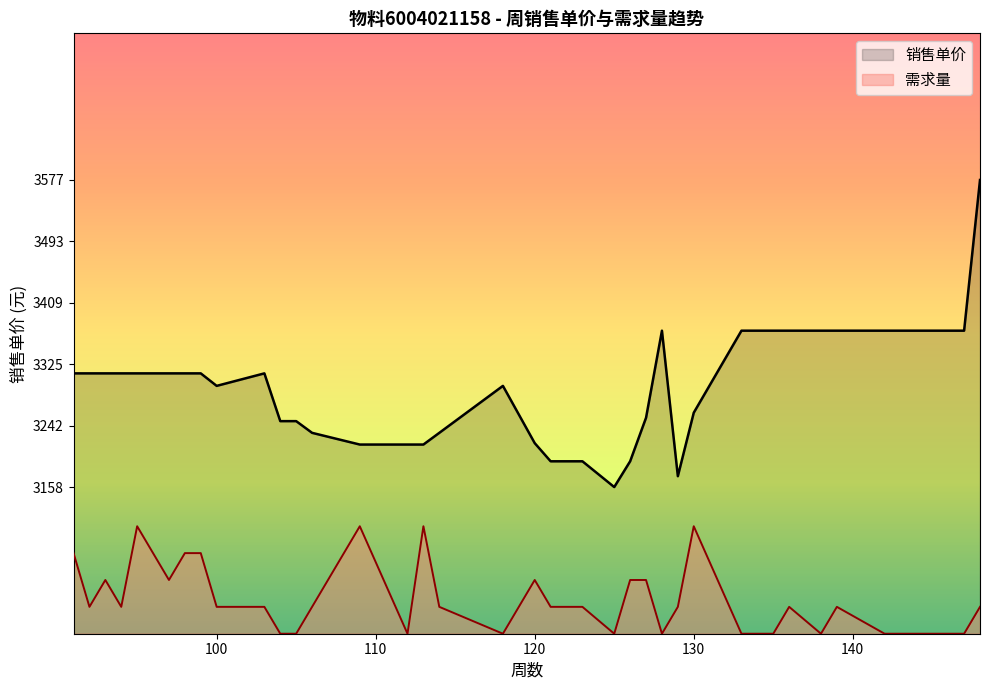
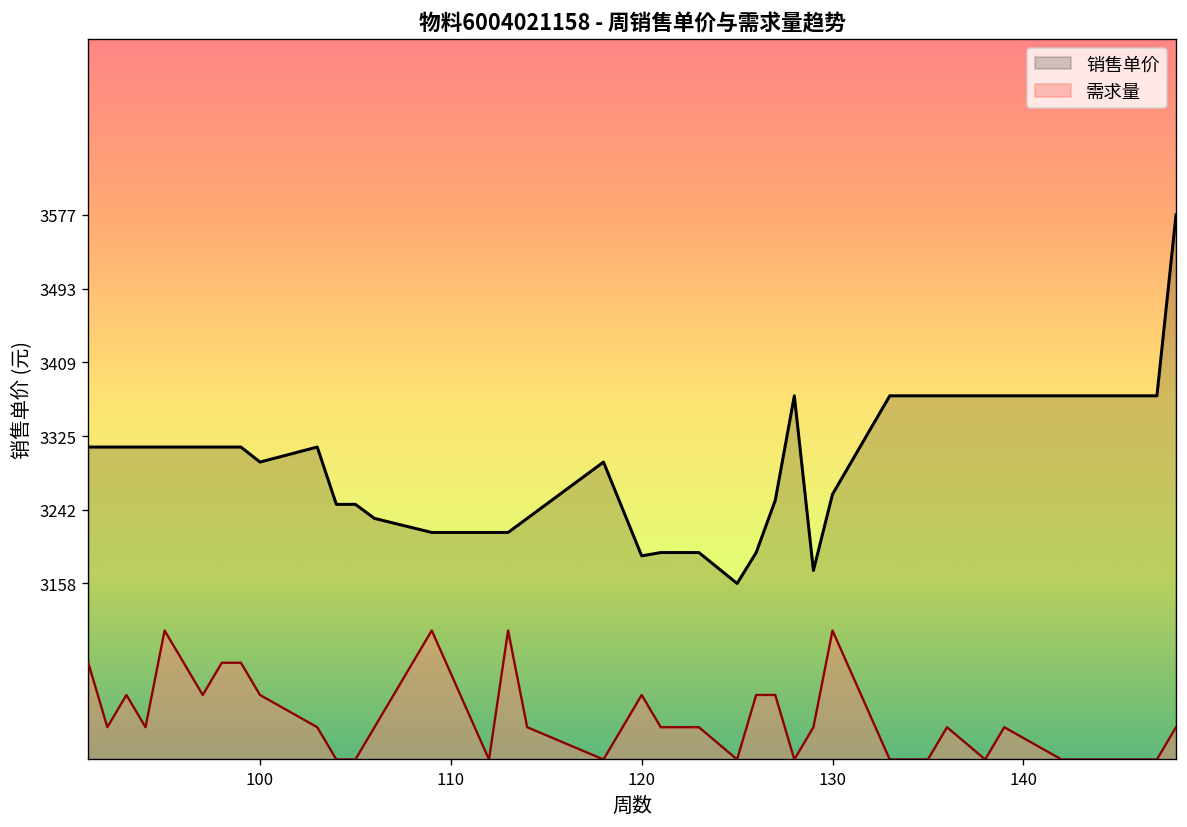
  {
    "销售单价": {
      "100": 3300,
-     "120": 3220,
+     "120": 3190,
      "130": 3260
    },
    "需求量": {
-     "100": 2990,
+     "100": 3030,
      "120": 3030,
      "130": 3100
    }
  }
